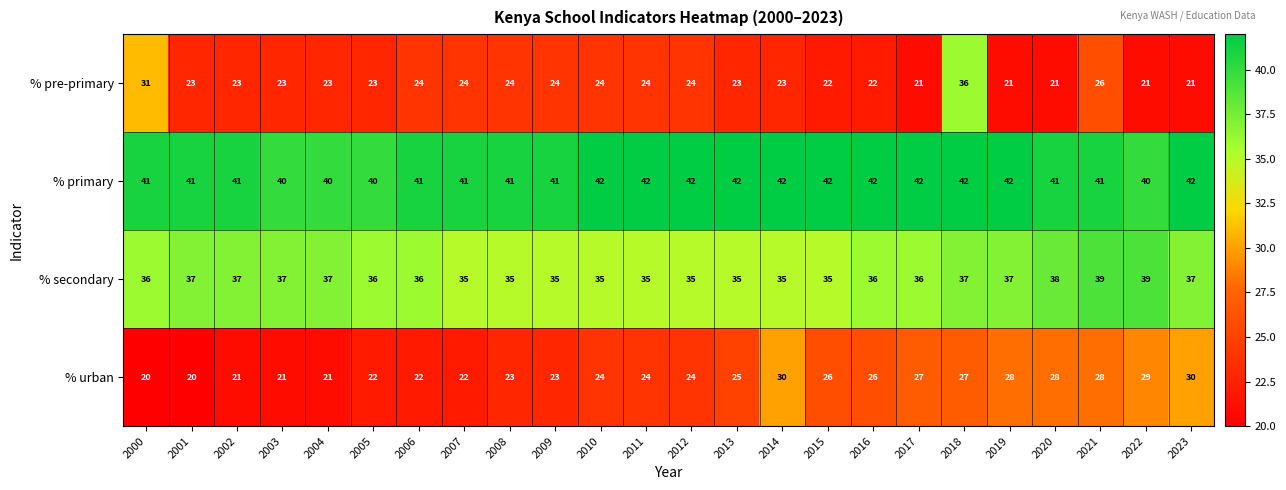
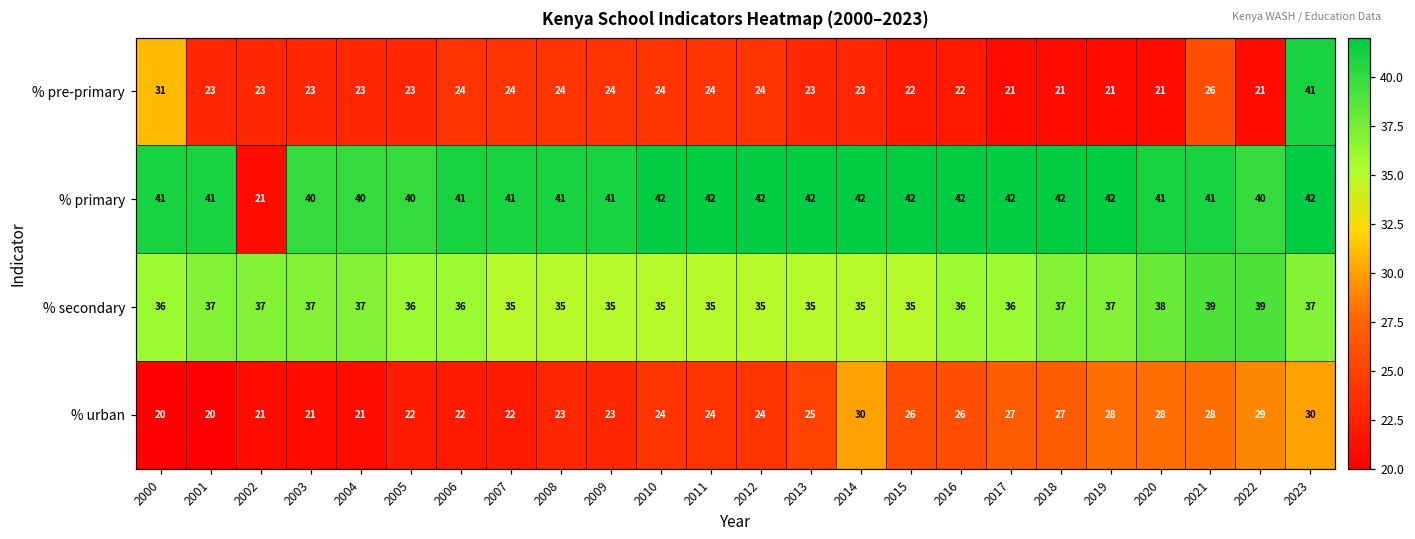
  {
    "% pre-primary": {
      "2000": 31,
      "2001": 23,
      "2002": 23,
      "2003": 23,
      "2004": 23,
      "2005": 23,
      "2006": 24,
      "2007": 24,
      "2008": 24,
      "2009": 24,
      "2010": 24,
      "2011": 24,
      "2012": 24,
      "2013": 23,
      "2014": 23,
      "2015": 22,
      "2016": 22,
      "2017": 21,
-     "2018": 36,
+     "2018": 21,
      "2019": 21,
      "2020": 21,
      "2021": 26,
      "2022": 21,
-     "2023": 21
+     "2023": 41
    },
    "% primary": {
      "2000": 41,
      "2001": 41,
-     "2002": 41,
+     "2002": 21,
      "2003": 40,
      "2004": 40,
      "2005": 40,
      "2006": 41,
      "2007": 41,
      "2008": 41,
      "2009": 41,
      "2010": 42,
      "2011": 42,
      "2012": 42,
      "2013": 42,
      "2014": 42,
      "2015": 42,
      "2016": 42,
      "2017": 42,
      "2018": 42,
      "2019": 42,
      "2020": 41,
      "2021": 41,
      "2022": 40,
      "2023": 42
    },
    "% secondary": {
      "2000": 36,
      "2001": 37,
      "2002": 37,
      "2003": 37,
      "2004": 37,
      "2005": 36,
      "2006": 36,
      "2007": 35,
      "2008": 35,
      "2009": 35,
      "2010": 35,
      "2011": 35,
      "2012": 35,
      "2013": 35,
      "2014": 35,
      "2015": 35,
      "2016": 36,
      "2017": 36,
      "2018": 37,
      "2019": 37,
      "2020": 38,
      "2021": 39,
      "2022": 39,
      "2023": 37
    },
    "% urban": {
      "2000": 20,
      "2001": 20,
      "2002": 21,
      "2003": 21,
      "2004": 21,
      "2005": 22,
      "2006": 22,
      "2007": 22,
      "2008": 23,
      "2009": 23,
      "2010": 24,
      "2011": 24,
      "2012": 24,
      "2013": 25,
      "2014": 30,
      "2015": 26,
      "2016": 26,
      "2017": 27,
      "2018": 27,
      "2019": 28,
      "2020": 28,
      "2021": 28,
      "2022": 29,
      "2023": 30
    }
  }
